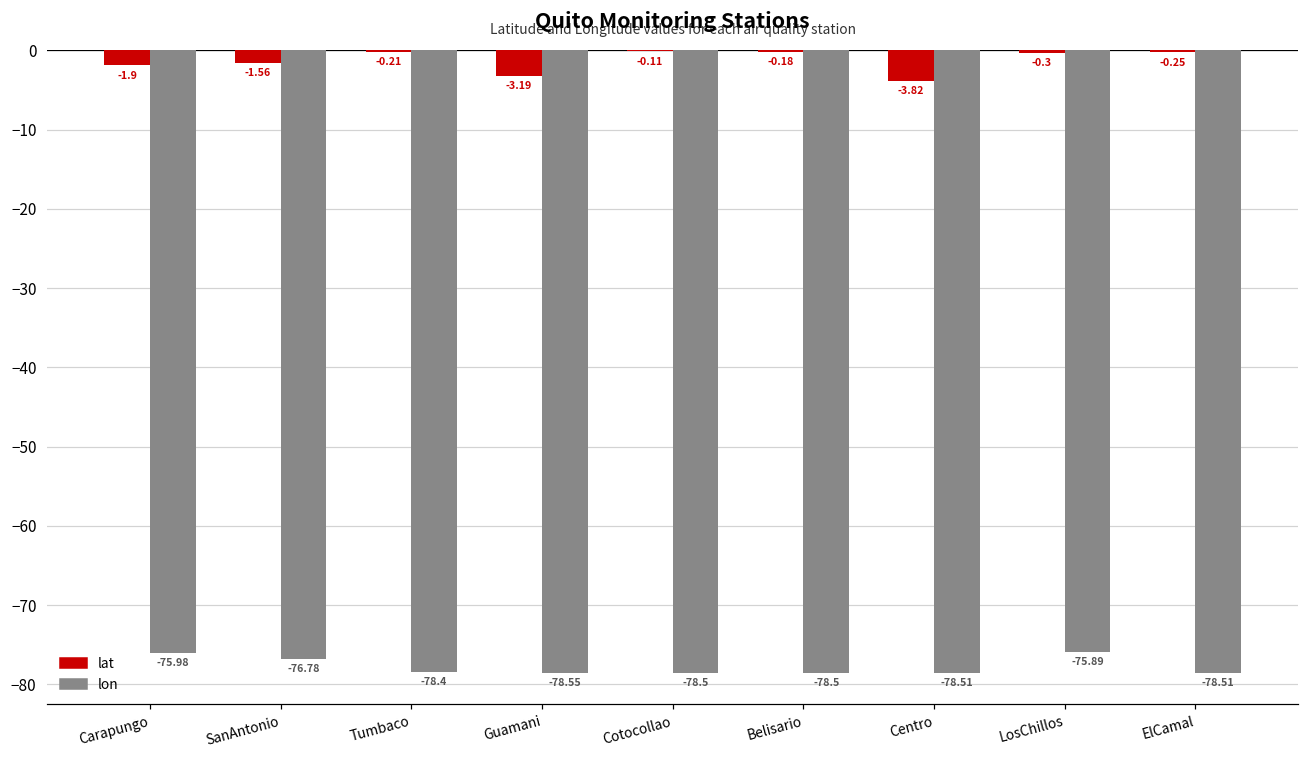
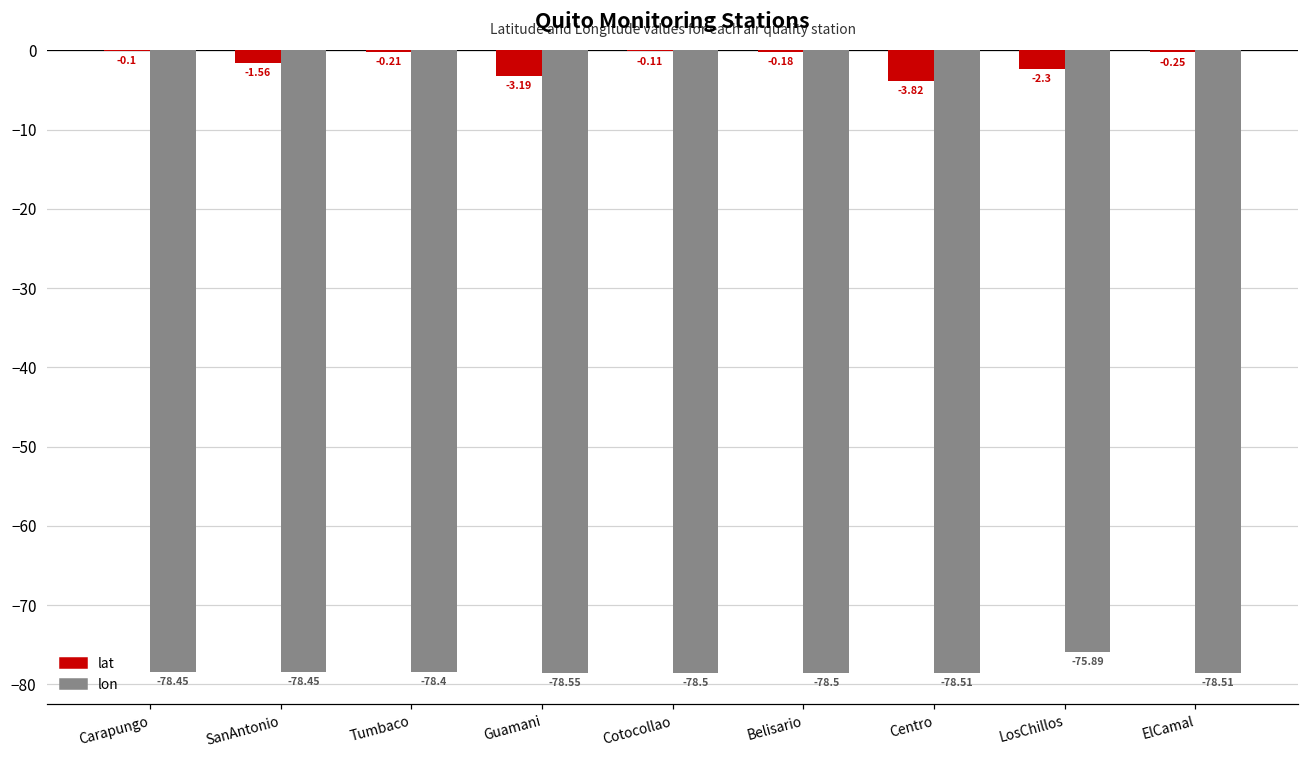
  {
    "lat": {
-     "Carapungo": -1.9,
+     "Carapungo": -0.1,
      "SanAntonio": -1.56,
      "Tumbaco": -0.21,
      "Guamani": -3.19,
      "Cotocollao": -0.11,
      "Belisario": -0.18,
      "Centro": -3.82,
-     "LosChillos": -0.3,
+     "LosChillos": -2.3,
      "ElCamal": -0.25
    },
    "lon": {
-     "Carapungo": -75.98,
-     "SanAntonio": -76.78,
+     "Carapungo": -78.45,
+     "SanAntonio": -78.45,
      "Tumbaco": -78.4,
      "Guamani": -78.55,
      "Cotocollao": -78.5,
      "Belisario": -78.5,
      "Centro": -78.51,
      "LosChillos": -75.89,
      "ElCamal": -78.51
    }
  }
